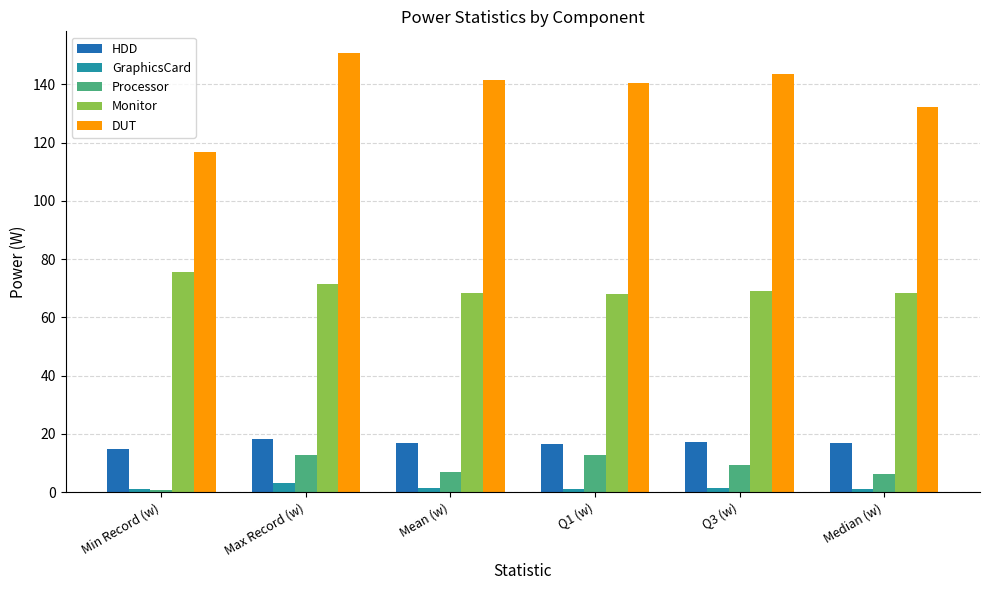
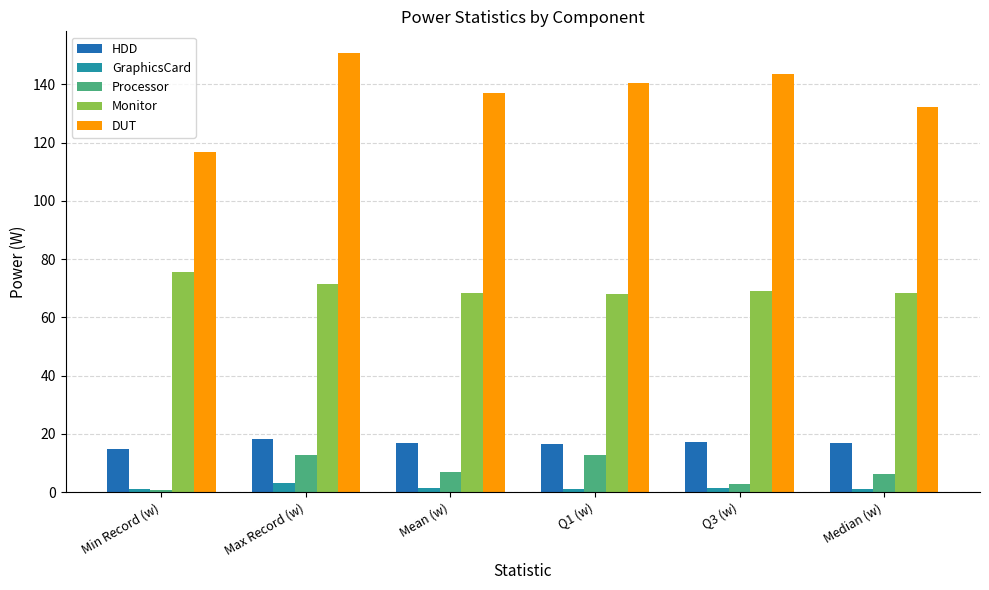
  {
    "Processor": {
      "Max Record (w)": 13,
      "Mean (w)": 7,
      "Q1 (w)": 13,
-     "Q3 (w)": 9,
+     "Q3 (w)": 3,
      "Median (w)": 6
    },
    "Monitor": {
      "Min Record (w)": 75,
      "Max Record (w)": 72,
      "Mean (w)": 69,
      "Q1 (w)": 68,
      "Q3 (w)": 69,
      "Median (w)": 69
    },
    "DUT": {
      "Min Record (w)": 117,
      "Max Record (w)": 151,
-     "Mean (w)": 142,
+     "Mean (w)": 137,
      "Q1 (w)": 140,
      "Q3 (w)": 143,
      "Median (w)": 132
    }
  }
